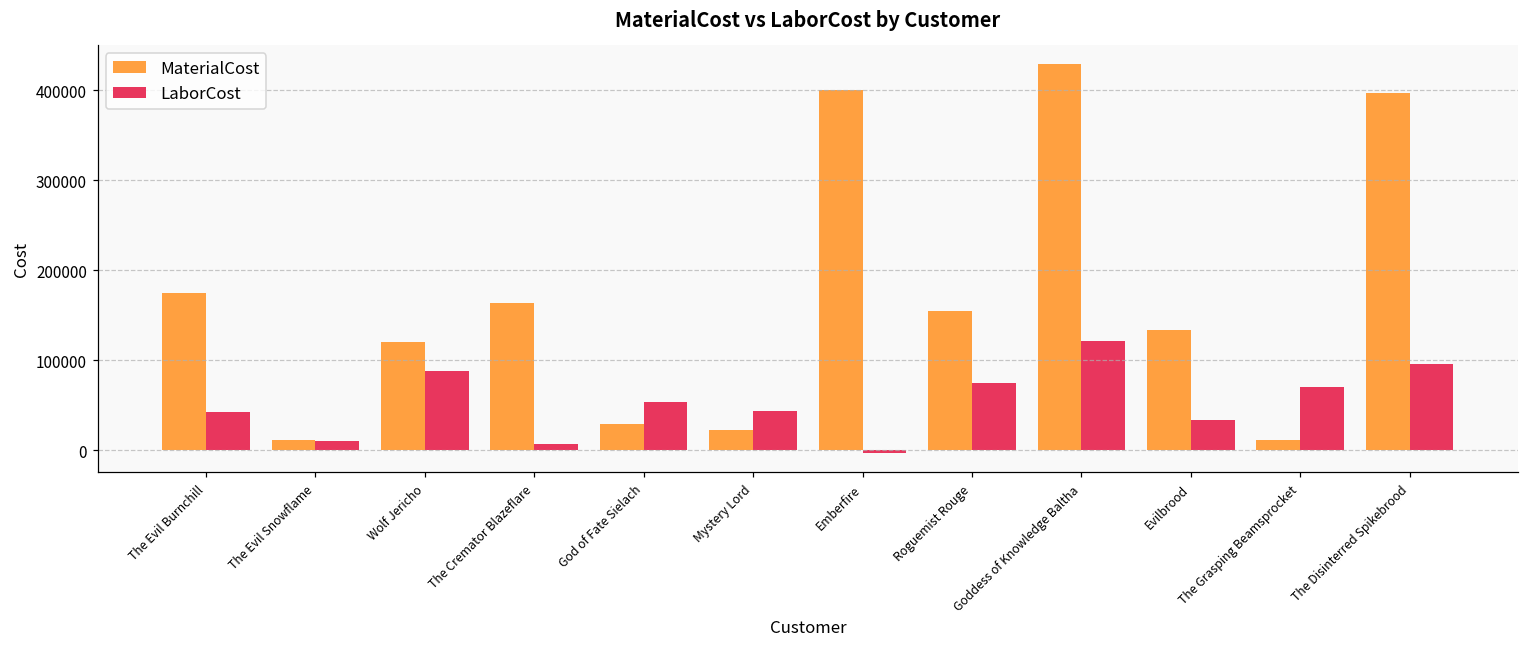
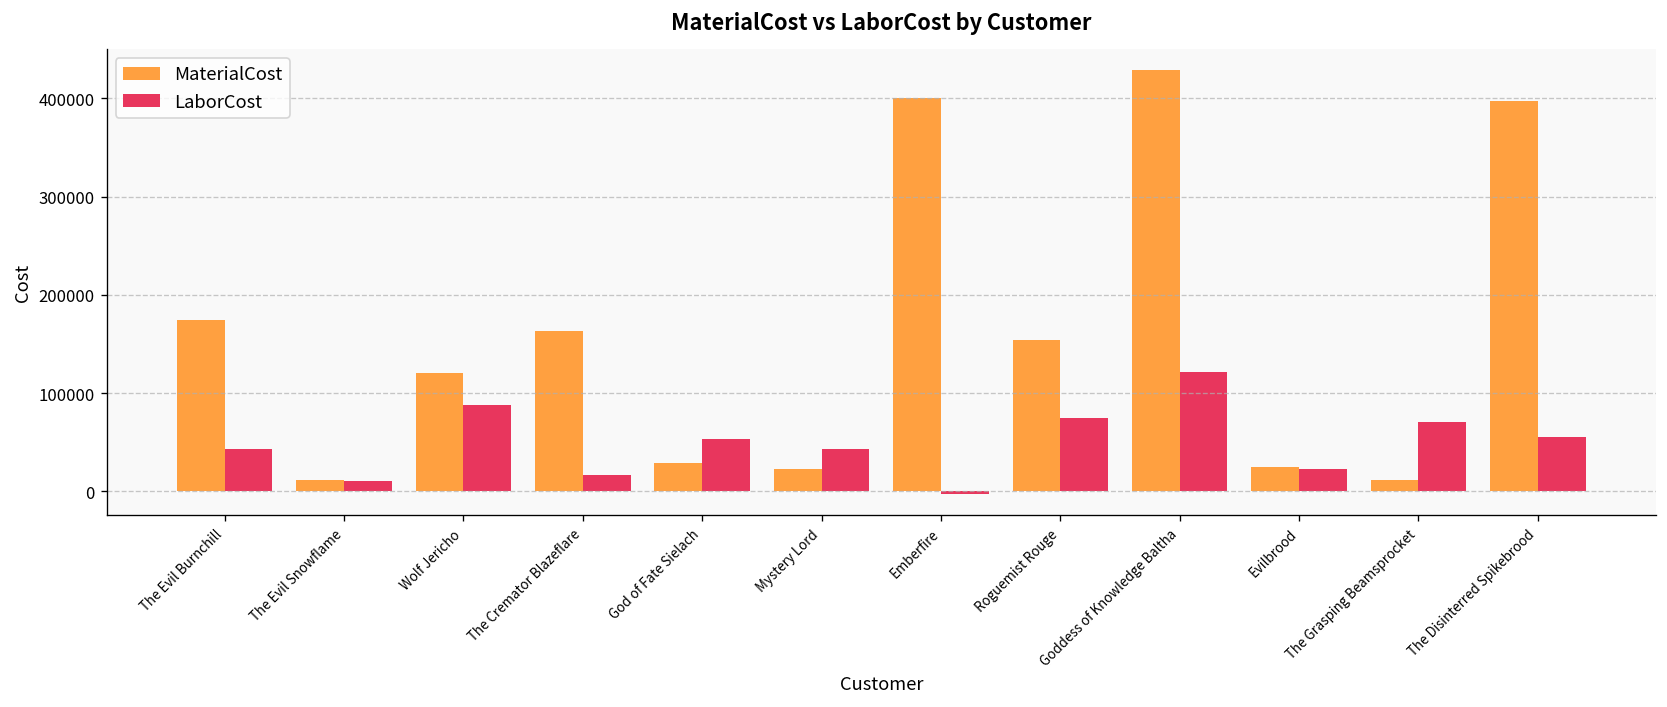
  {
    "MaterialCost": {
      "The Evil Burnchill": 170000,
      "The Evil Snowflame": 10000,
      "Wolf Jericho": 120000,
      "The Cremator Blazeflare": 160000,
      "God of Fate Sielach": 30000,
      "Mystery Lord": 20000,
      "Emberfire": 400000,
      "Roguemist Rouge": 150000,
      "Goddess of Knowledge Baltha": 430000,
-     "Evilbrood": 130000,
+     "Evilbrood": 30000,
      "The Grasping Beamsprocket": 10000,
      "The Disinterred Spikebrood": 400000
    },
    "LaborCost": {
      "The Evil Burnchill": 40000,
      "The Evil Snowflame": 10000,
      "Wolf Jericho": 90000,
-     "The Cremator Blazeflare": 10000,
+     "The Cremator Blazeflare": 20000,
      "God of Fate Sielach": 50000,
      "Mystery Lord": 40000,
      "Roguemist Rouge": 70000,
      "Goddess of Knowledge Baltha": 120000,
-     "Evilbrood": 30000,
+     "Evilbrood": 20000,
      "The Grasping Beamsprocket": 70000,
-     "The Disinterred Spikebrood": 100000
+     "The Disinterred Spikebrood": 50000
    }
  }
